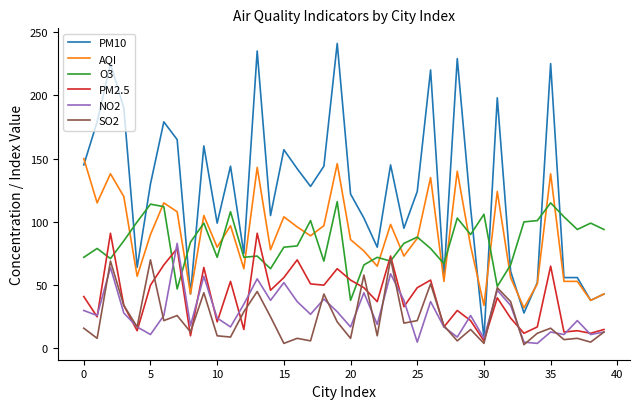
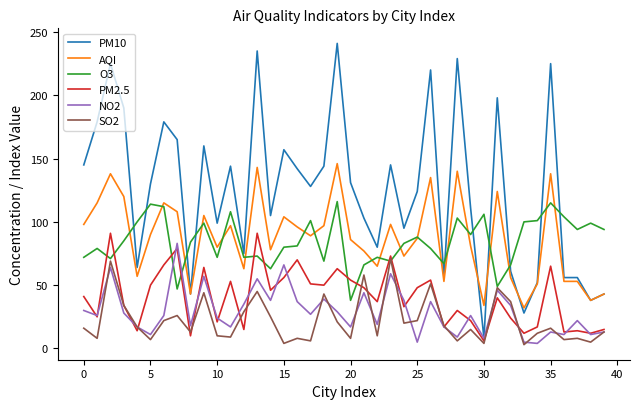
  {
    "PM10": {
      "0": 145,
      "5": 130,
      "10": 99,
      "15": 157,
-     "20": 122,
+     "20": 131,
      "25": 124,
      "35": 225
    },
    "AQI": {
-     "0": 150,
+     "0": 98,
      "5": 90,
      "10": 80,
      "15": 104,
      "20": 86,
      "30": 34,
      "35": 138
    },
    "O3": {
      "0": 72,
      "5": 114,
      "10": 72,
      "15": 80,
      "20": 38,
      "30": 106,
      "35": 115
    },
    "PM2.5": {
      "0": 41,
      "5": 50,
      "10": 21,
      "15": 56,
      "20": 54,
      "25": 48,
      "35": 65
    },
    "NO2": {
      "0": 30,
      "5": 11,
      "10": 24,
-     "15": 52,
+     "15": 66,
      "20": 17,
      "25": 5,
      "35": 13
    },
    "SO2": {
      "0": 16,
-     "5": 70,
+     "5": 7,
      "10": 10,
      "15": 4,
      "20": 8,
      "25": 22,
      "35": 16
    }
  }
